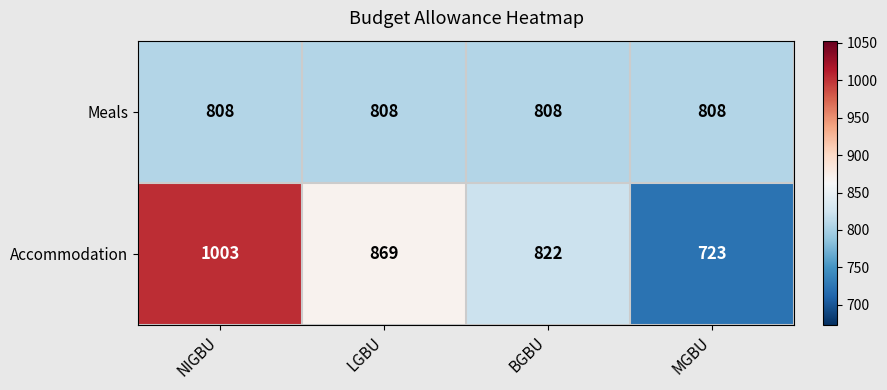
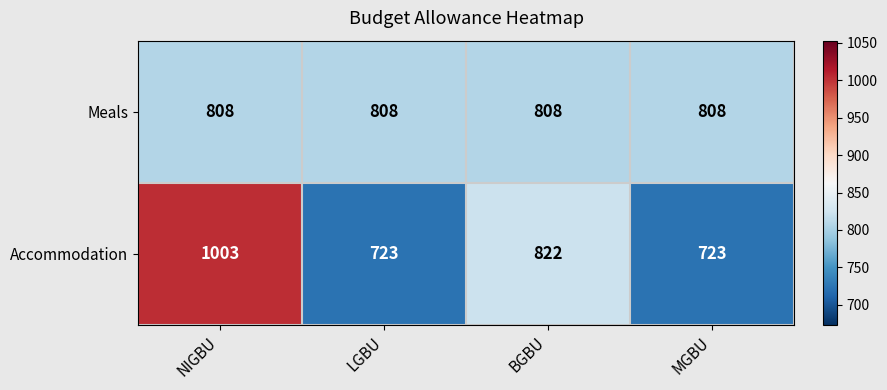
  {
    "Meals": {
      "NIGBU": 808,
      "LGBU": 808,
      "BGBU": 808,
      "MGBU": 808
    },
    "Accommodation": {
      "NIGBU": 1003,
-     "LGBU": 869,
+     "LGBU": 723,
      "BGBU": 822,
      "MGBU": 723
    }
  }
